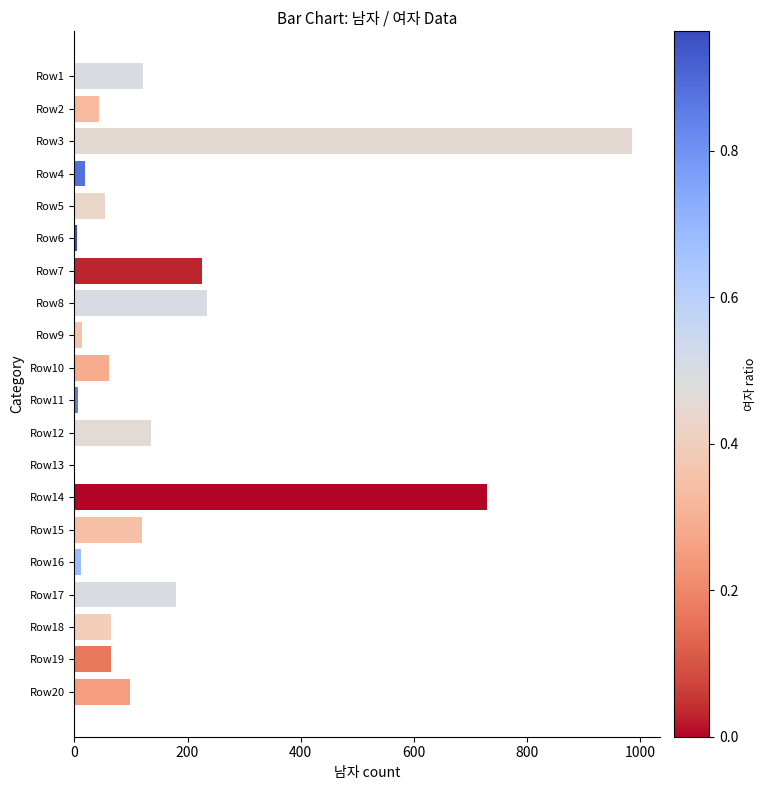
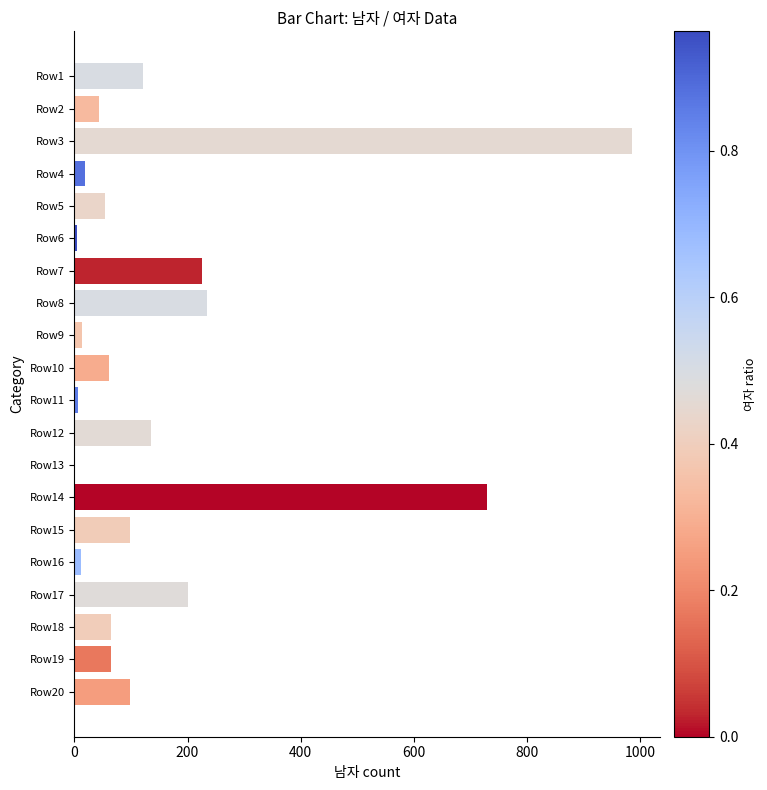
  {
    "Row1": 120,
    "Row2": 40,
    "Row3": 990,
    "Row4": 20,
    "Row5": 50,
    "Row7": 230,
    "Row8": 240,
    "Row9": 10,
    "Row10": 60,
    "Row11": 10,
    "Row12": 140,
    "Row14": 730,
-   "Row15": 120,
+   "Row15": 100,
    "Row16": 10,
-   "Row17": 180,
+   "Row17": 200,
    "Row18": 70,
    "Row19": 60,
    "Row20": 100
  }
